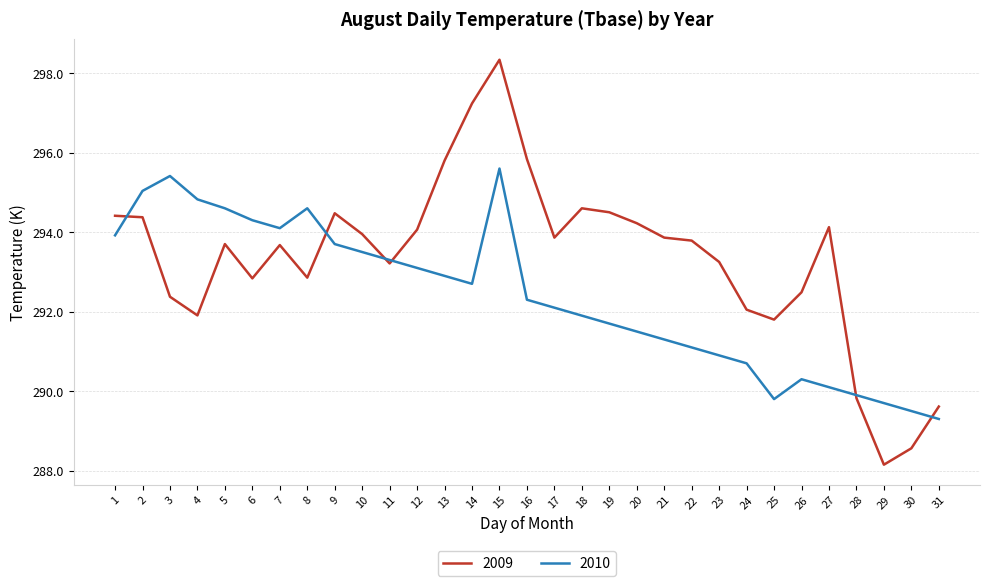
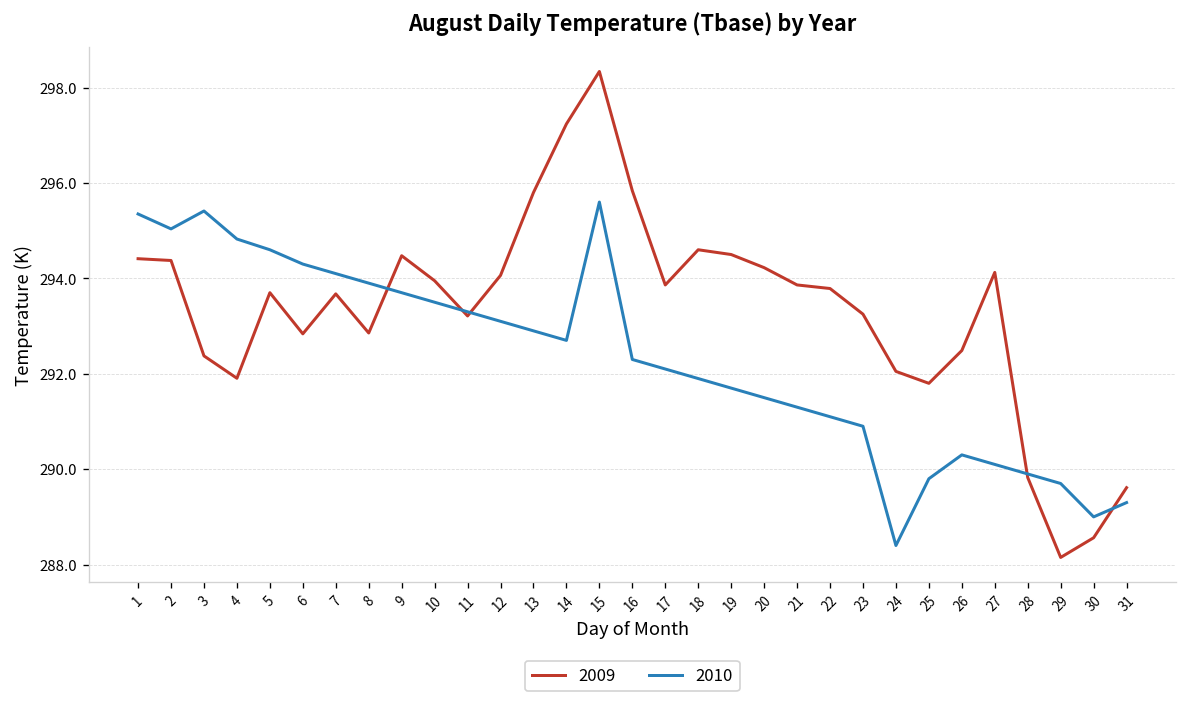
  {
    "2009": {
      "1": 294.4,
      "2": 294.4,
      "3": 292.4,
      "4": 291.9,
      "5": 293.7,
      "6": 292.8,
      "7": 293.7,
      "8": 292.9,
      "9": 294.5,
      "10": 294.0,
      "11": 293.2,
      "12": 294.1,
      "13": 295.8,
      "14": 297.2,
      "15": 298.3,
      "16": 295.8,
      "17": 293.9,
      "18": 294.6,
      "19": 294.5,
      "20": 294.2,
      "21": 293.9,
      "22": 293.8,
      "23": 293.3,
      "24": 292.1,
      "25": 291.8,
      "26": 292.5,
      "27": 294.1,
      "28": 289.8,
      "29": 288.2,
      "30": 288.6,
      "31": 289.6
    },
    "2010": {
-     "1": 293.9,
+     "1": 295.4,
      "2": 295.0,
      "3": 295.4,
      "4": 294.8,
      "5": 294.6,
      "6": 294.3,
      "7": 294.1,
-     "8": 294.6,
+     "8": 293.9,
      "9": 293.7,
      "10": 293.5,
      "11": 293.3,
      "12": 293.1,
      "13": 292.9,
      "14": 292.7,
      "15": 295.6,
      "16": 292.3,
      "17": 292.1,
      "18": 291.9,
      "19": 291.7,
      "20": 291.5,
      "21": 291.3,
      "22": 291.1,
      "23": 290.9,
-     "24": 290.7,
+     "24": 288.4,
      "25": 289.8,
      "26": 290.3,
      "27": 290.1,
      "28": 289.9,
      "29": 289.7,
-     "30": 289.5,
+     "30": 289.0,
      "31": 289.3
    }
  }
